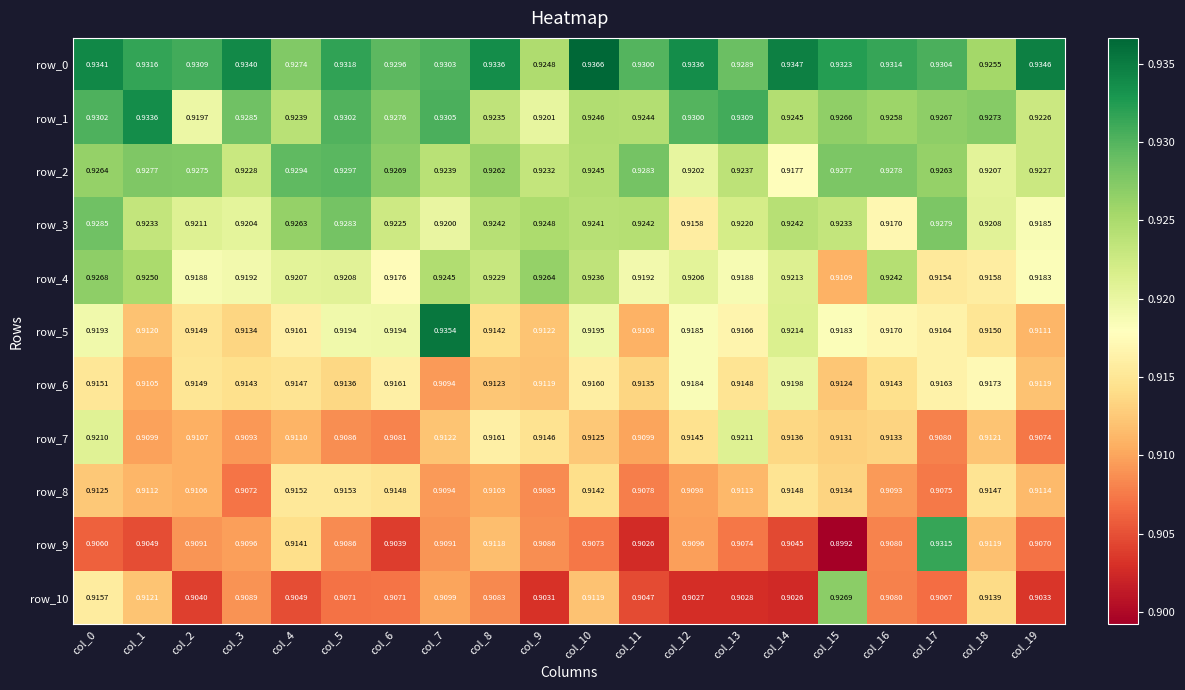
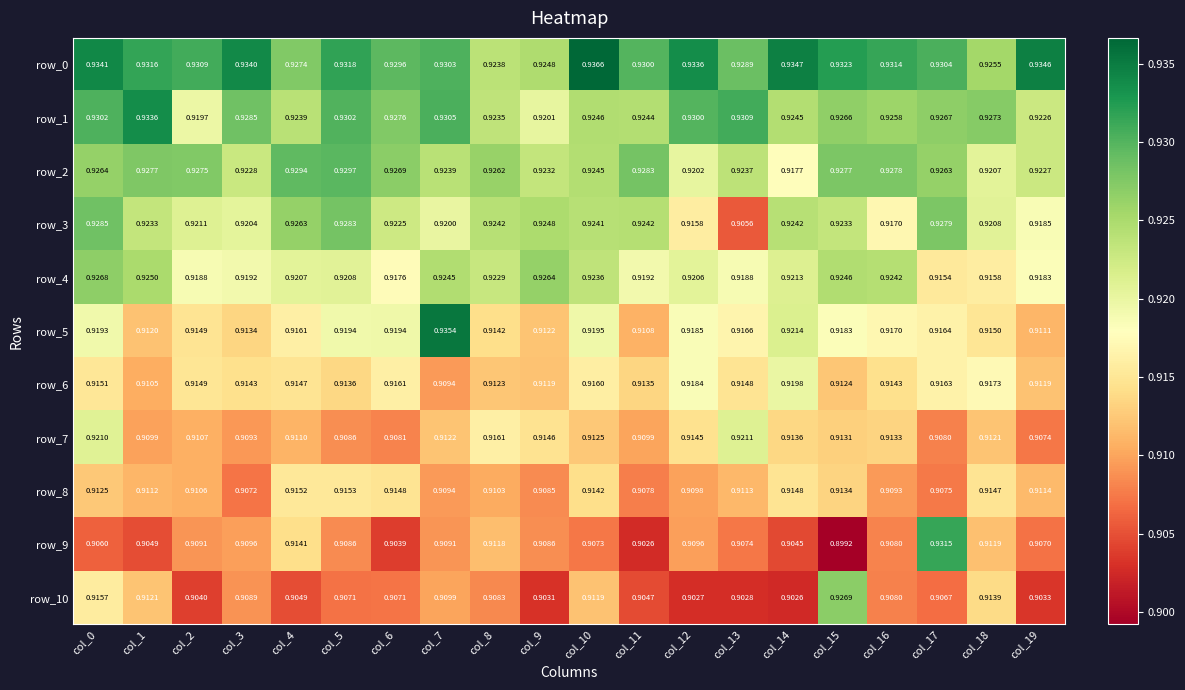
  {
    "row_0": {
      "col_0": 0.9341,
      "col_1": 0.9316,
      "col_2": 0.9309,
      "col_3": 0.9340,
      "col_4": 0.9274,
      "col_5": 0.9318,
      "col_6": 0.9296,
      "col_7": 0.9303,
-     "col_8": 0.9336,
+     "col_8": 0.9238,
      "col_9": 0.9248,
      "col_10": 0.9366,
      "col_11": 0.9300,
      "col_12": 0.9336,
      "col_13": 0.9289,
      "col_14": 0.9347,
      "col_15": 0.9323,
      "col_16": 0.9314,
      "col_17": 0.9304,
      "col_18": 0.9255,
      "col_19": 0.9346
    },
    "row_3": {
      "col_0": 0.9285,
      "col_1": 0.9233,
      "col_2": 0.9211,
      "col_3": 0.9204,
      "col_4": 0.9263,
      "col_5": 0.9283,
      "col_6": 0.9225,
      "col_7": 0.9200,
      "col_8": 0.9242,
      "col_9": 0.9248,
      "col_10": 0.9241,
      "col_11": 0.9242,
      "col_12": 0.9158,
-     "col_13": 0.9220,
+     "col_13": 0.9056,
      "col_14": 0.9242,
      "col_15": 0.9233,
      "col_16": 0.9170,
      "col_17": 0.9279,
      "col_18": 0.9208,
      "col_19": 0.9185
    },
    "row_4": {
      "col_0": 0.9268,
      "col_1": 0.9250,
      "col_2": 0.9188,
      "col_3": 0.9192,
      "col_4": 0.9207,
      "col_5": 0.9208,
      "col_6": 0.9176,
      "col_7": 0.9245,
      "col_8": 0.9229,
      "col_9": 0.9264,
      "col_10": 0.9236,
      "col_11": 0.9192,
      "col_12": 0.9206,
      "col_13": 0.9188,
      "col_14": 0.9213,
-     "col_15": 0.9109,
+     "col_15": 0.9246,
      "col_16": 0.9242,
      "col_17": 0.9154,
      "col_18": 0.9158,
      "col_19": 0.9183
    }
  }
